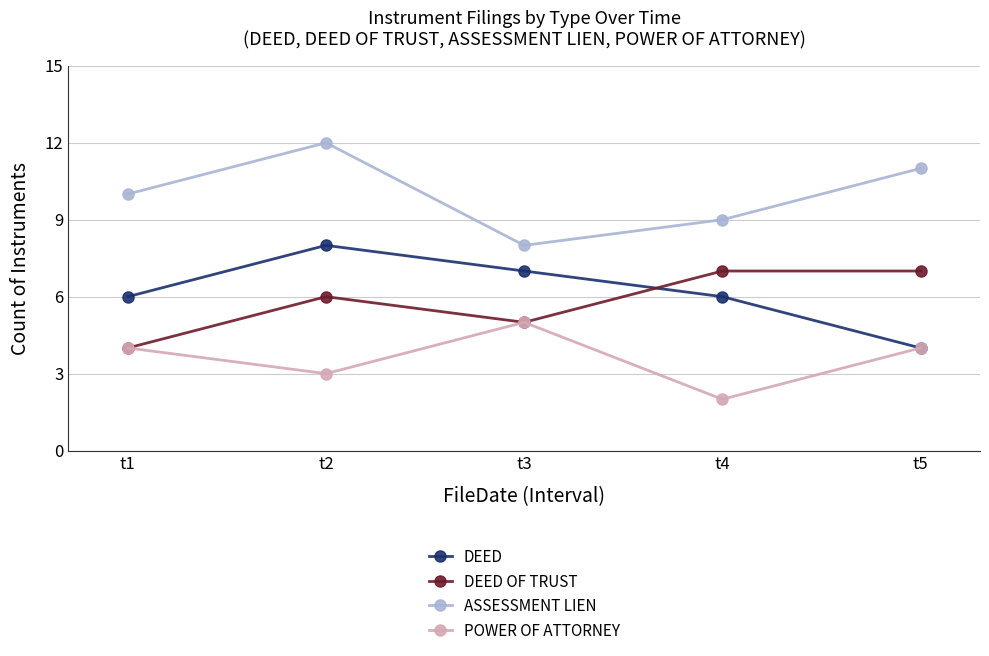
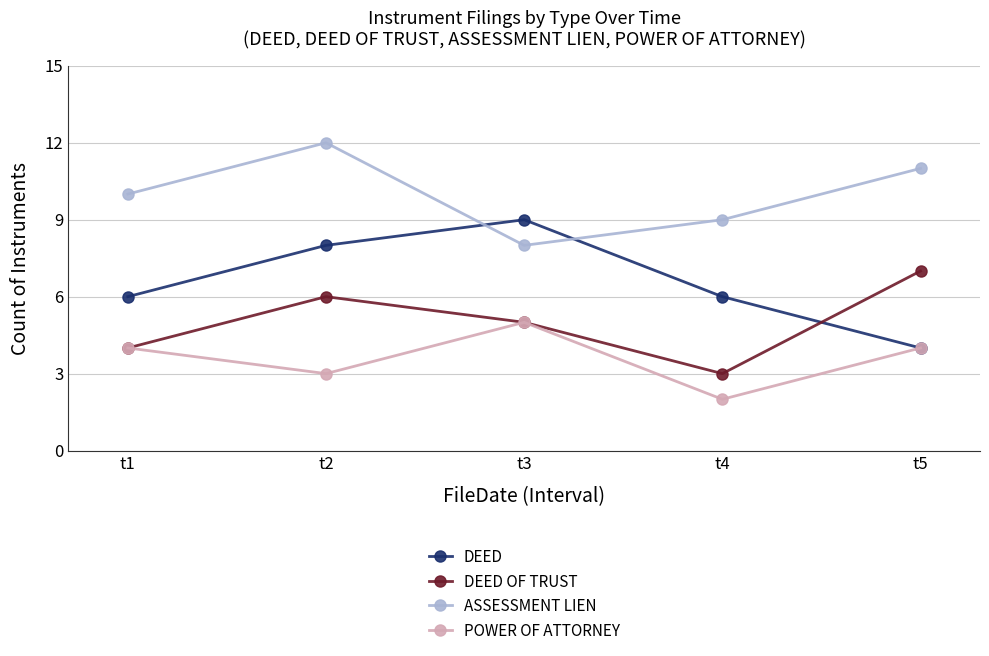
  {
    "DEED": {
      "t1": 6,
      "t2": 8,
-     "t3": 7,
+     "t3": 9,
      "t4": 6
    },
    "DEED OF TRUST": {
      "t2": 6,
-     "t4": 7,
+     "t4": 3,
      "t5": 7
    }
  }
